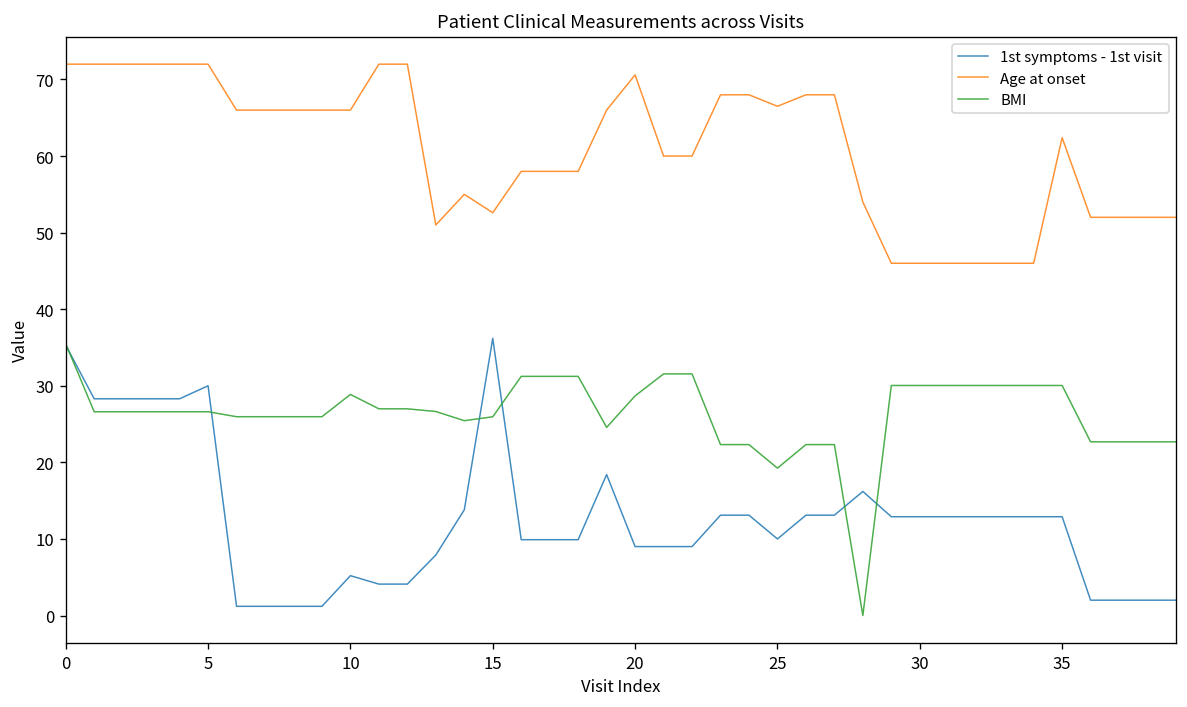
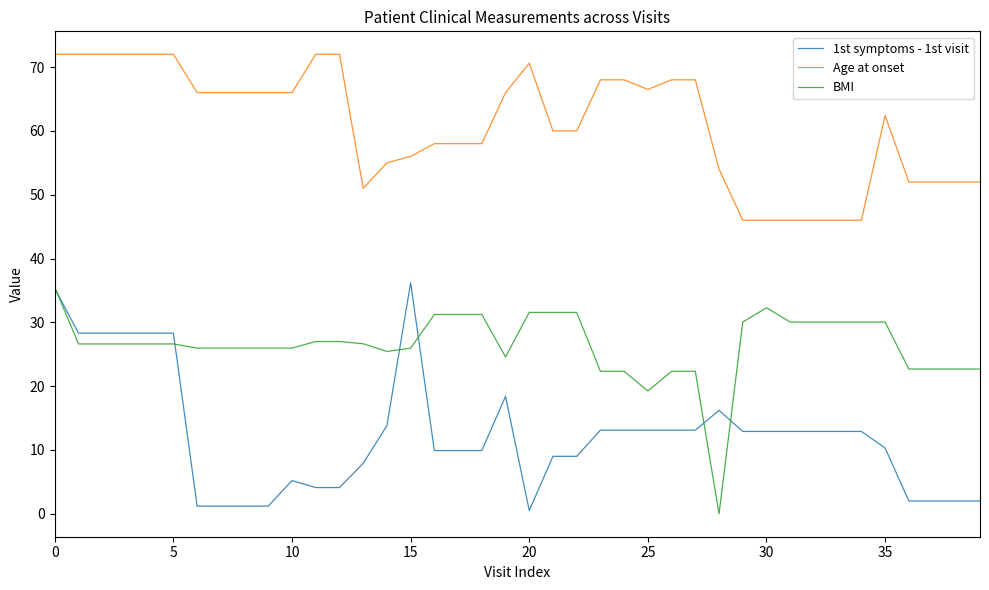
  {
    "1st symptoms - 1st visit": {
-     "5": 30,
+     "5": 28,
      "10": 5,
      "15": 36,
-     "20": 9,
-     "25": 10,
+     "20": 1,
+     "25": 13,
      "30": 13,
-     "35": 13
+     "35": 10
    },
    "Age at onset": {
      "0": 72,
      "5": 72,
      "10": 66,
-     "15": 53,
+     "15": 56,
      "20": 71,
      "25": 67,
      "30": 46,
      "35": 62
    },
    "BMI": {
      "5": 27,
-     "10": 29,
+     "10": 26,
      "15": 26,
-     "20": 29,
+     "20": 32,
      "25": 19,
-     "30": 30,
+     "30": 32,
      "35": 30
    }
  }
